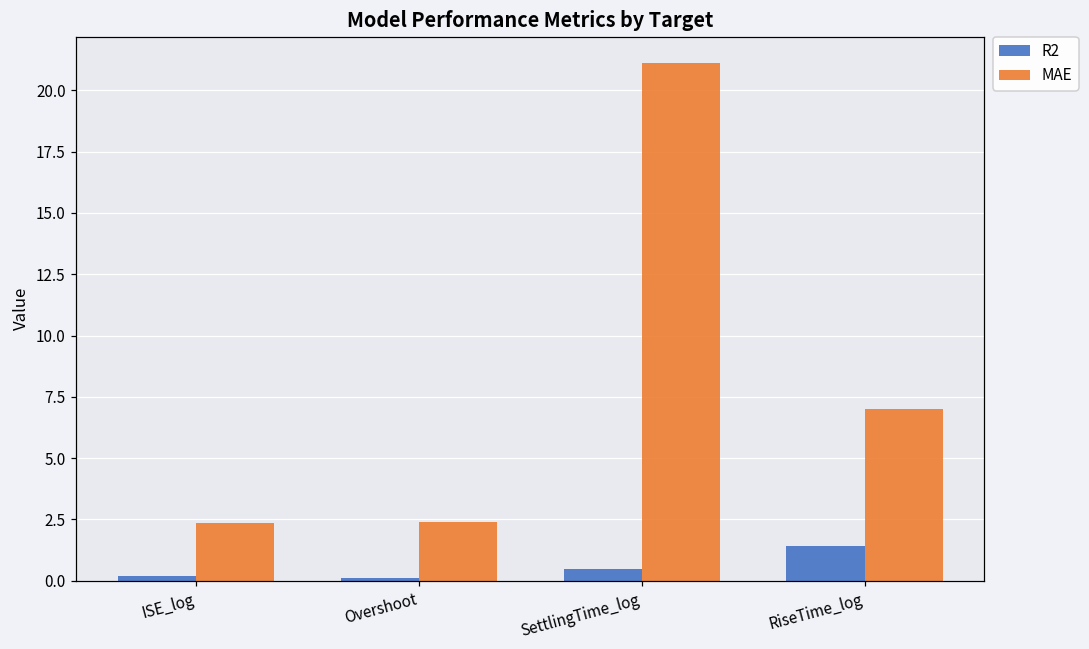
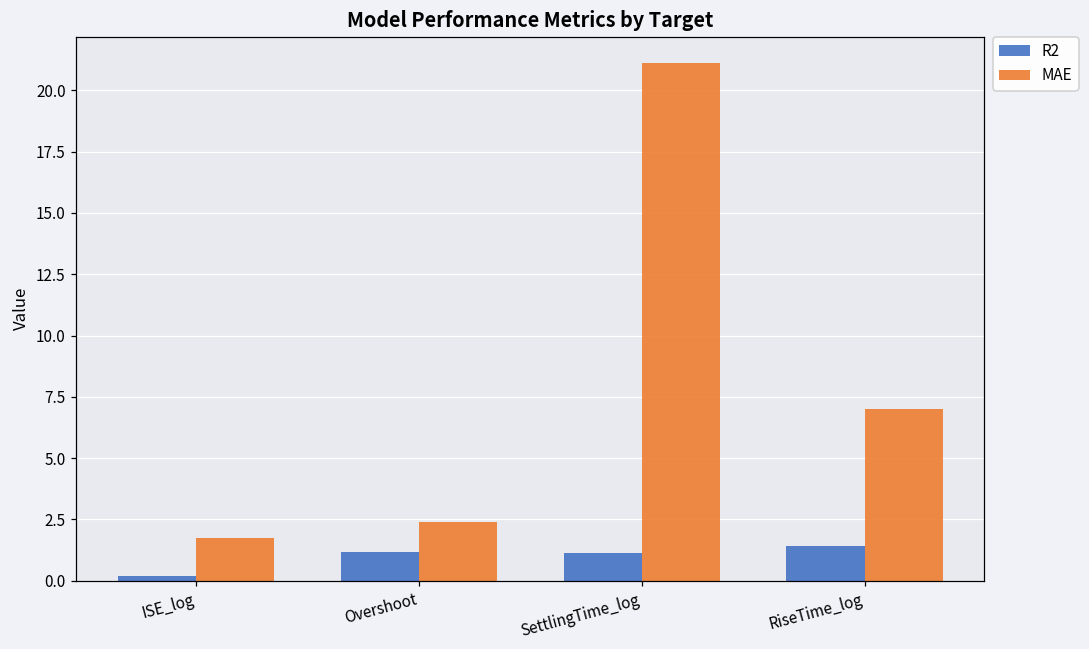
  {
    "R2": {
      "ISE_log": 0.2,
-     "Overshoot": 0.1,
-     "SettlingTime_log": 0.5,
+     "Overshoot": 1.2,
+     "SettlingTime_log": 1.1,
      "RiseTime_log": 1.4
    },
    "MAE": {
-     "ISE_log": 2.3,
+     "ISE_log": 1.7,
      "Overshoot": 2.4,
      "SettlingTime_log": 21.1,
      "RiseTime_log": 7.0
    }
  }
